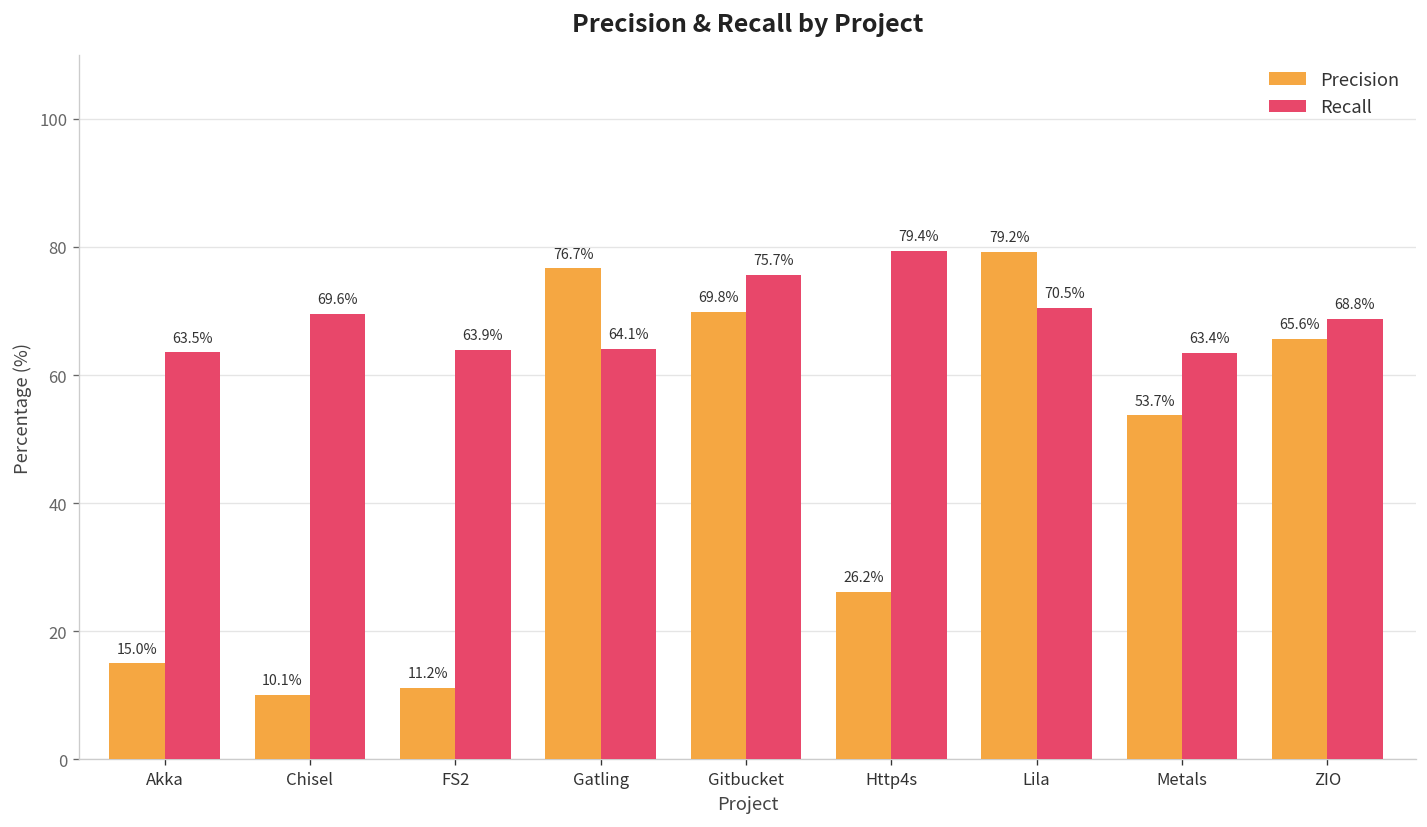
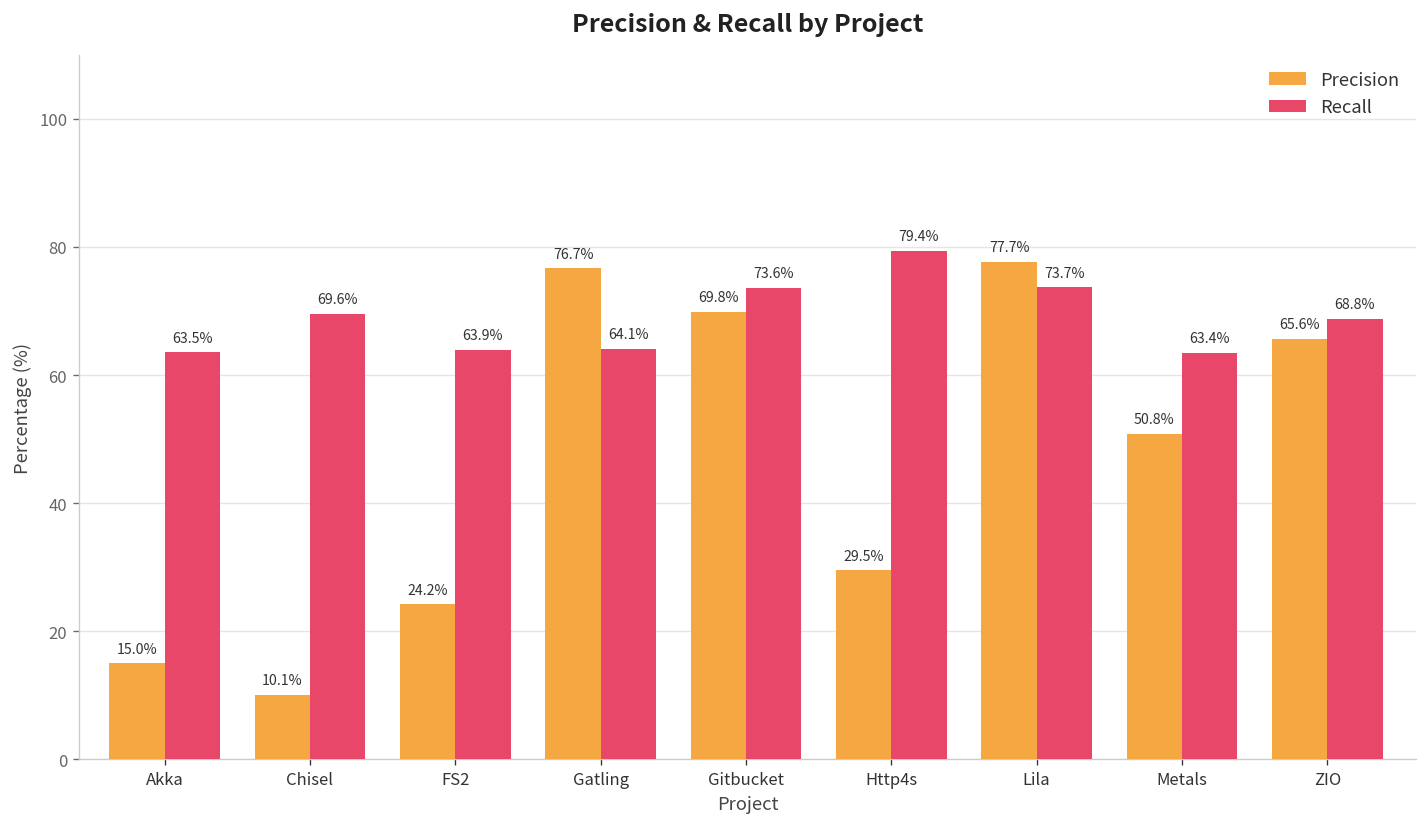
  {
    "Precision": {
      "Akka": "15.0%",
      "Chisel": "10.1%",
-     "FS2": "11.2%",
+     "FS2": "24.2%",
      "Gatling": "76.7%",
      "Gitbucket": "69.8%",
-     "Http4s": "26.2%",
-     "Lila": "79.2%",
-     "Metals": "53.7%",
+     "Http4s": "29.5%",
+     "Lila": "77.7%",
+     "Metals": "50.8%",
      "ZIO": "65.6%"
    },
    "Recall": {
      "Akka": "63.5%",
      "Chisel": "69.6%",
      "FS2": "63.9%",
      "Gatling": "64.1%",
-     "Gitbucket": "75.7%",
+     "Gitbucket": "73.6%",
      "Http4s": "79.4%",
-     "Lila": "70.5%",
+     "Lila": "73.7%",
      "Metals": "63.4%",
      "ZIO": "68.8%"
    }
  }
